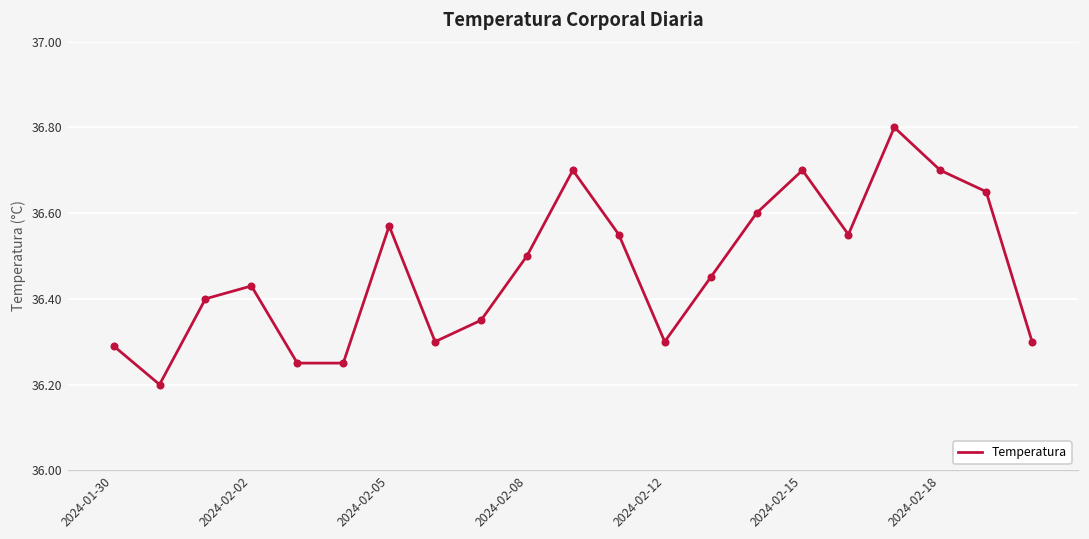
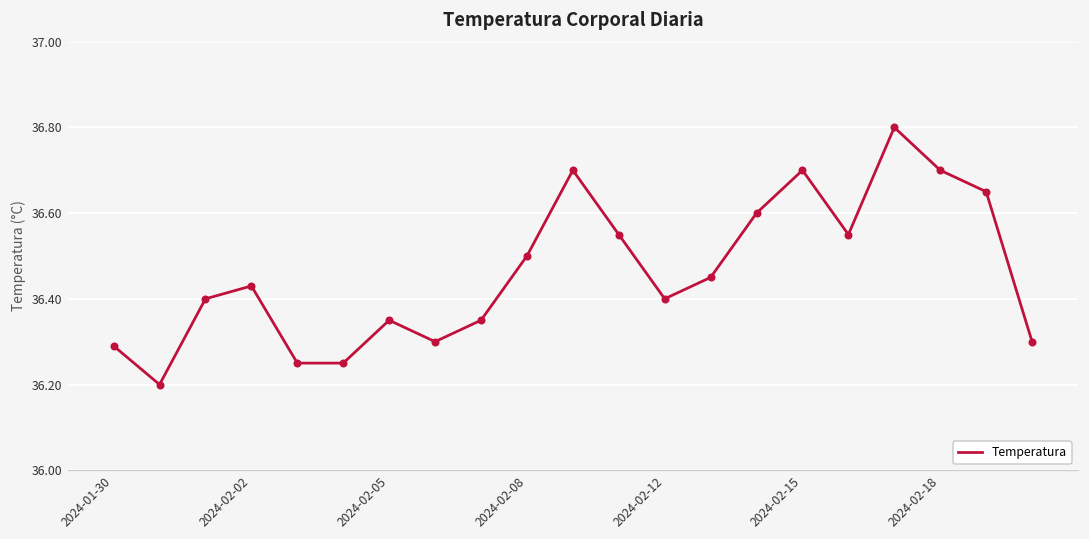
  {
    "2024-01-30": 36.29,
    "2024-02-02": 36.43,
-   "2024-02-05": 36.57,
+   "2024-02-05": 36.35,
    "2024-02-08": 36.50,
-   "2024-02-12": 36.3,
+   "2024-02-12": 36.4,
    "2024-02-15": 36.70,
    "2024-02-18": 36.70
  }
